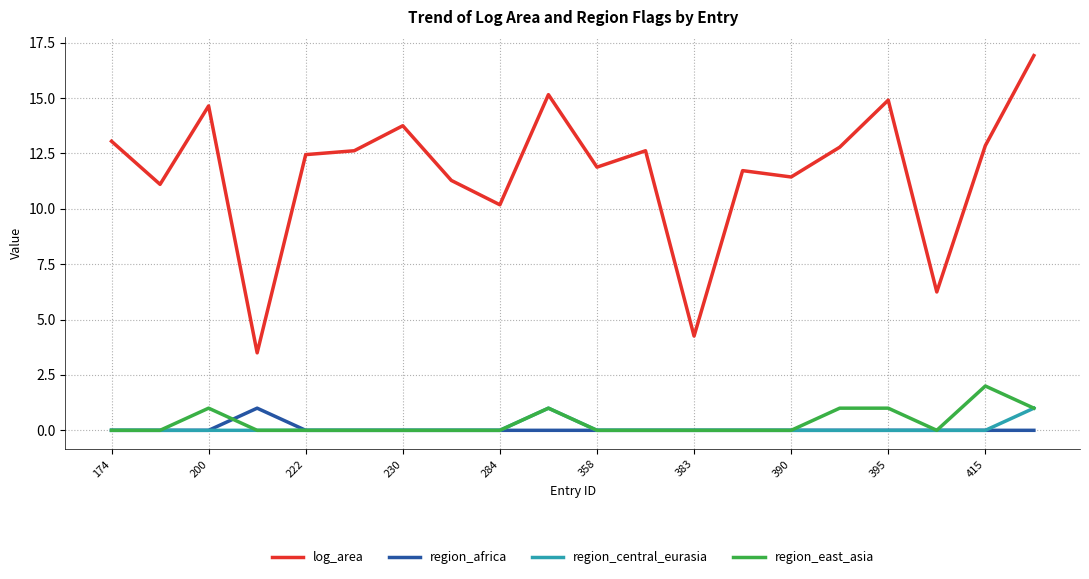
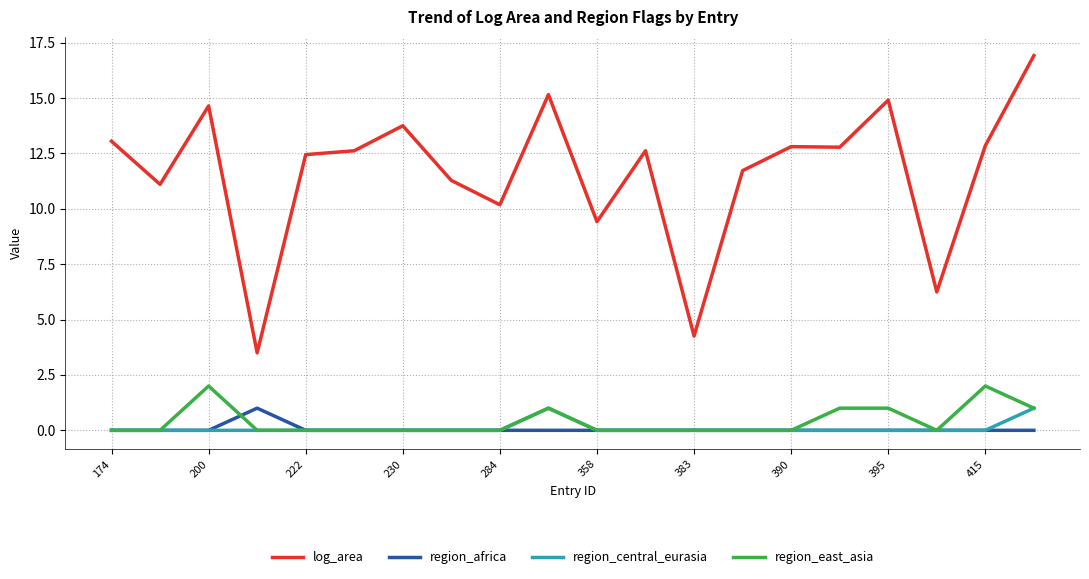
  {
    "log_area": {
      "174": 13.0,
      "200": 14.6,
      "222": 12.4,
      "230": 13.7,
      "284": 10.2,
-     "358": 11.9,
+     "358": 9.4,
      "383": 4.3,
-     "390": 11.4,
+     "390": 12.8,
      "395": 14.9,
      "415": 12.9
    },
    "region_east_asia": {
-     "200": 1,
+     "200": 2,
      "395": 1,
      "415": 2
    }
  }
